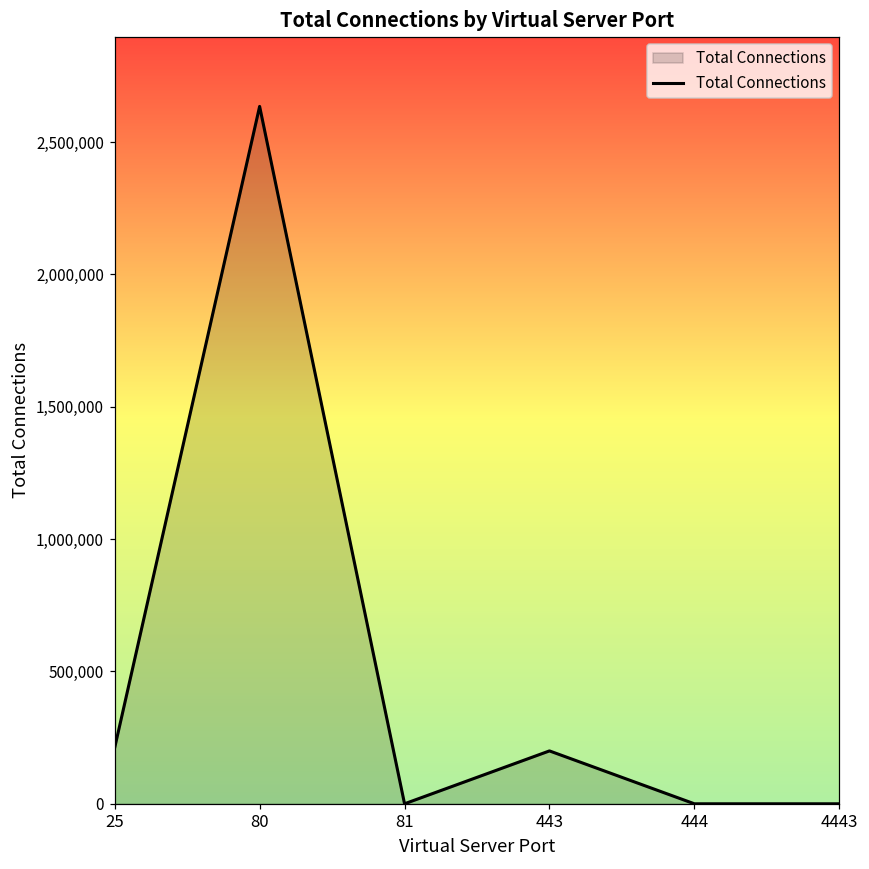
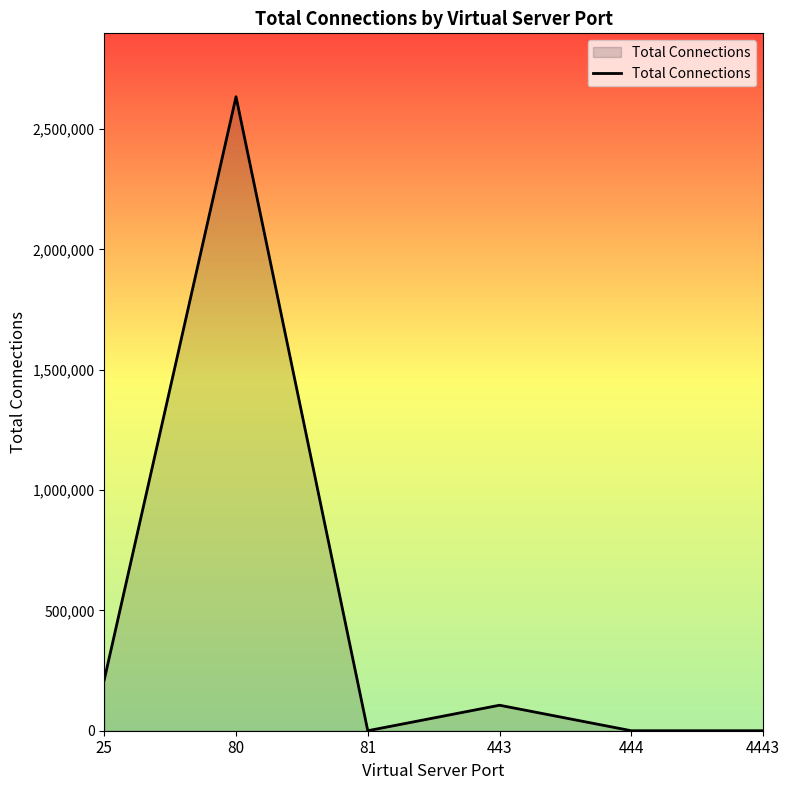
  {
    "25": "210,000",
    "80": "2,630,000",
    "81": "0",
-   "443": "200,000",
+   "443": "110,000",
    "444": "0",
    "4443": "0"
  }
